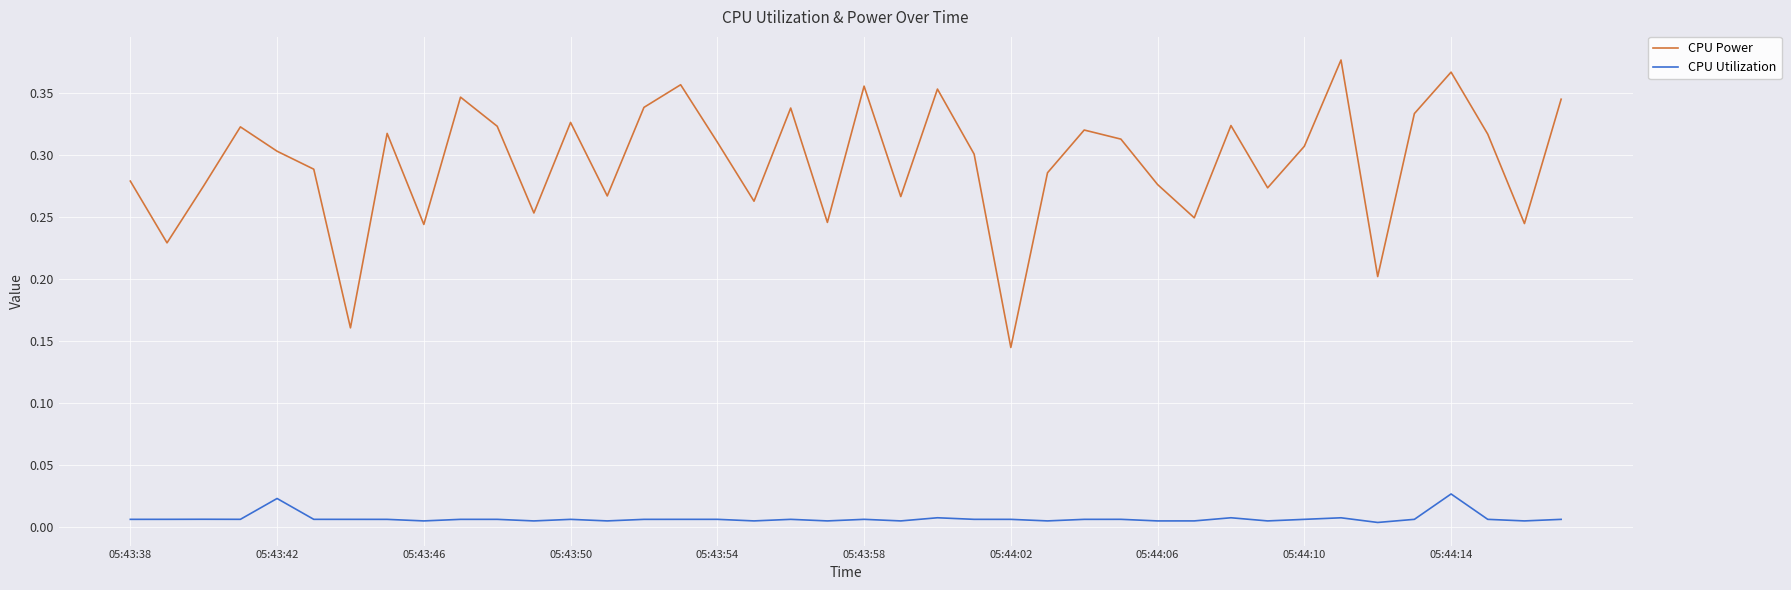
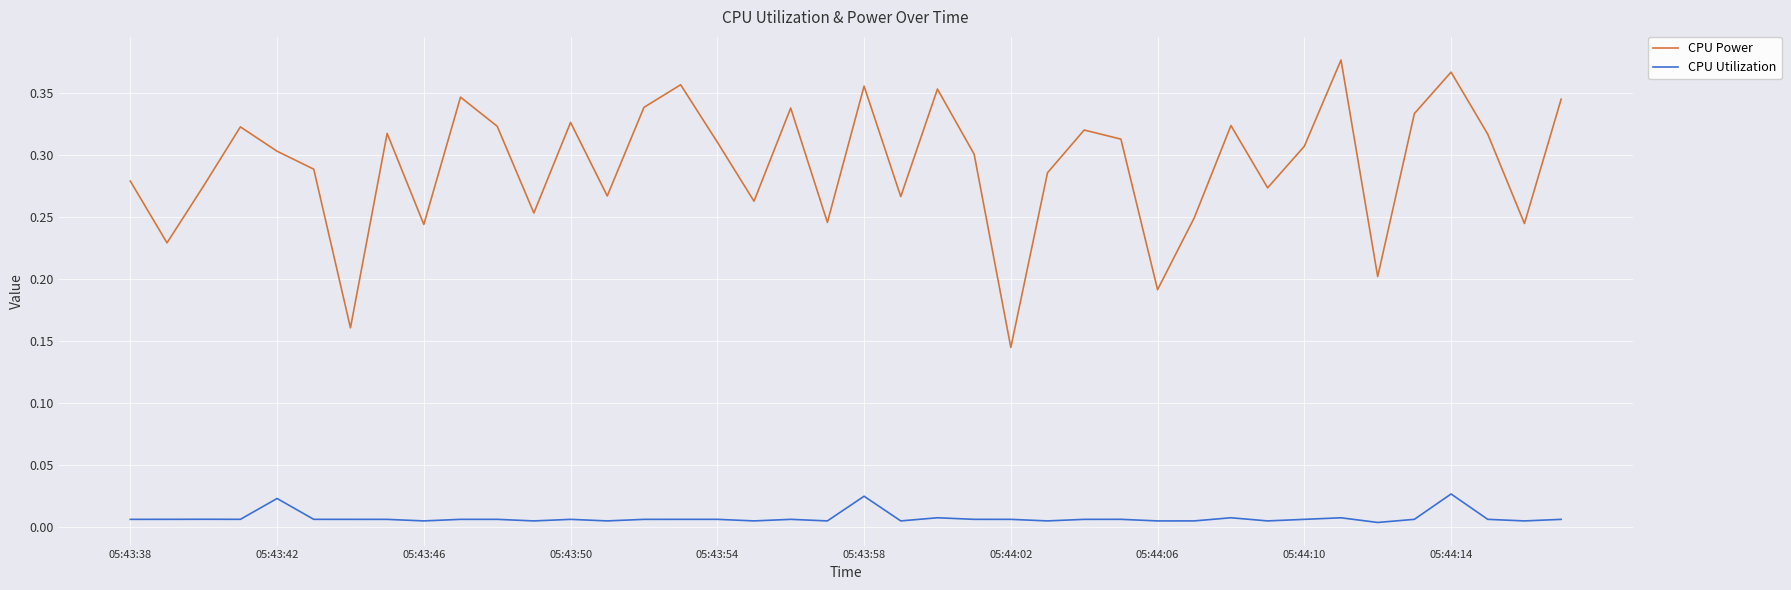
  {
    "CPU Power": {
      "05:43:38": 0.279,
      "05:43:42": 0.303,
      "05:43:46": 0.244,
      "05:43:50": 0.326,
      "05:43:54": 0.310,
      "05:43:58": 0.355,
      "05:44:02": 0.145,
-     "05:44:06": 0.276,
+     "05:44:06": 0.191,
      "05:44:10": 0.307,
      "05:44:14": 0.367
    },
    "CPU Utilization": {
      "05:43:38": 0.006,
      "05:43:42": 0.023,
      "05:43:46": 0.005,
      "05:43:50": 0.006,
      "05:43:54": 0.006,
-     "05:43:58": 0.006,
+     "05:43:58": 0.025,
      "05:44:02": 0.006,
      "05:44:06": 0.005,
      "05:44:10": 0.006,
      "05:44:14": 0.027
    }
  }
